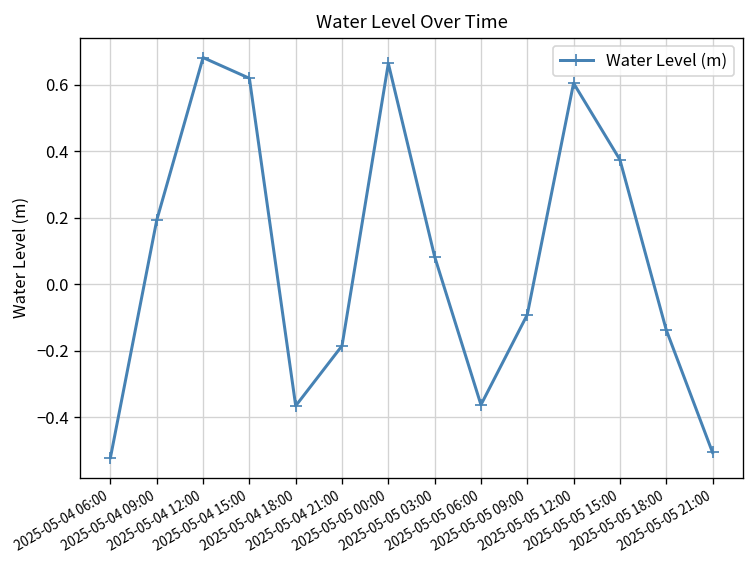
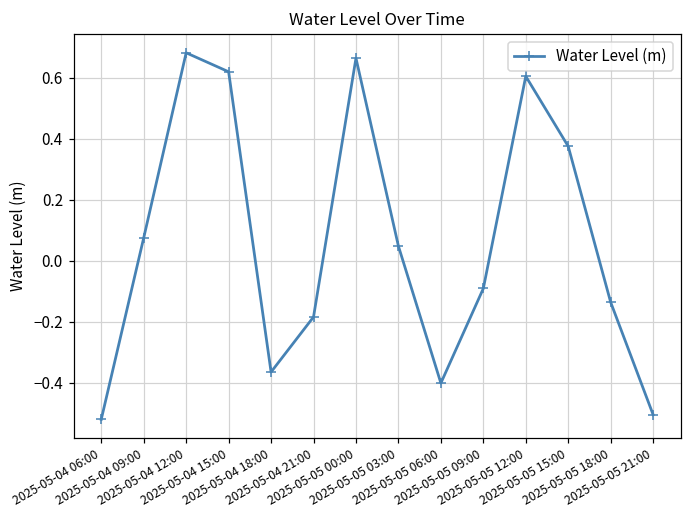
  {
    "2025-05-04 06:00": -0.52,
-   "2025-05-04 09:00": 0.19,
+   "2025-05-04 09:00": 0.07,
    "2025-05-04 12:00": 0.68,
    "2025-05-04 15:00": 0.62,
    "2025-05-04 18:00": -0.37,
    "2025-05-04 21:00": -0.18,
    "2025-05-05 00:00": 0.66,
-   "2025-05-05 03:00": 0.08,
-   "2025-05-05 06:00": -0.36,
+   "2025-05-05 03:00": 0.05,
+   "2025-05-05 06:00": -0.40,
    "2025-05-05 09:00": -0.09,
    "2025-05-05 12:00": 0.60,
    "2025-05-05 15:00": 0.37,
    "2025-05-05 18:00": -0.14,
    "2025-05-05 21:00": -0.51
  }
